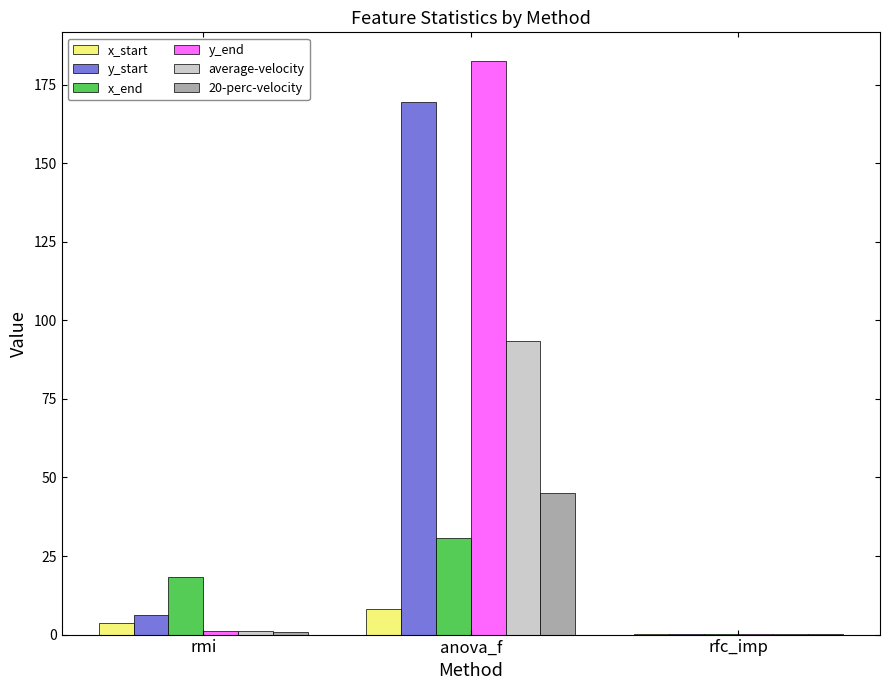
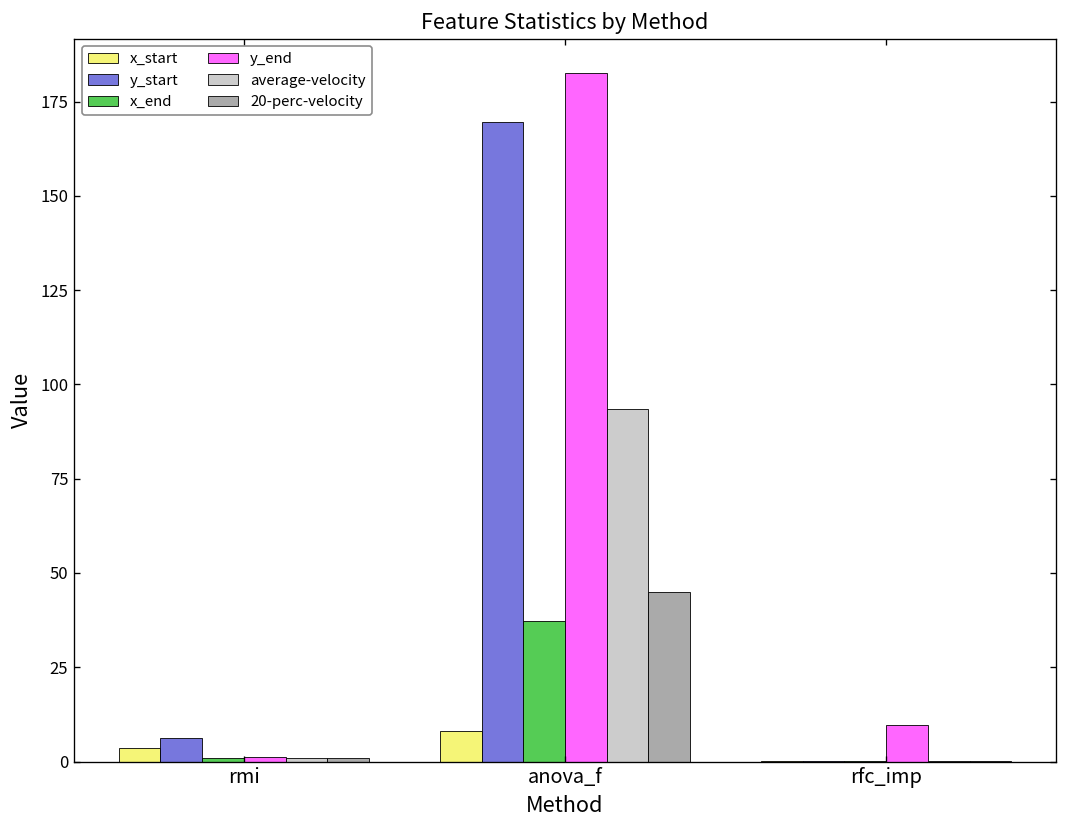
  {
    "x_start": {
      "rmi": 4,
      "anova_f": 8
    },
    "y_start": {
      "rmi": 6,
      "anova_f": 170
    },
    "x_end": {
-     "rmi": 18,
-     "anova_f": 31
+     "rmi": 1,
+     "anova_f": 37
    },
    "y_end": {
      "rmi": 1,
      "anova_f": 183,
-     "rfc_imp": 0
+     "rfc_imp": 10
    }
  }
